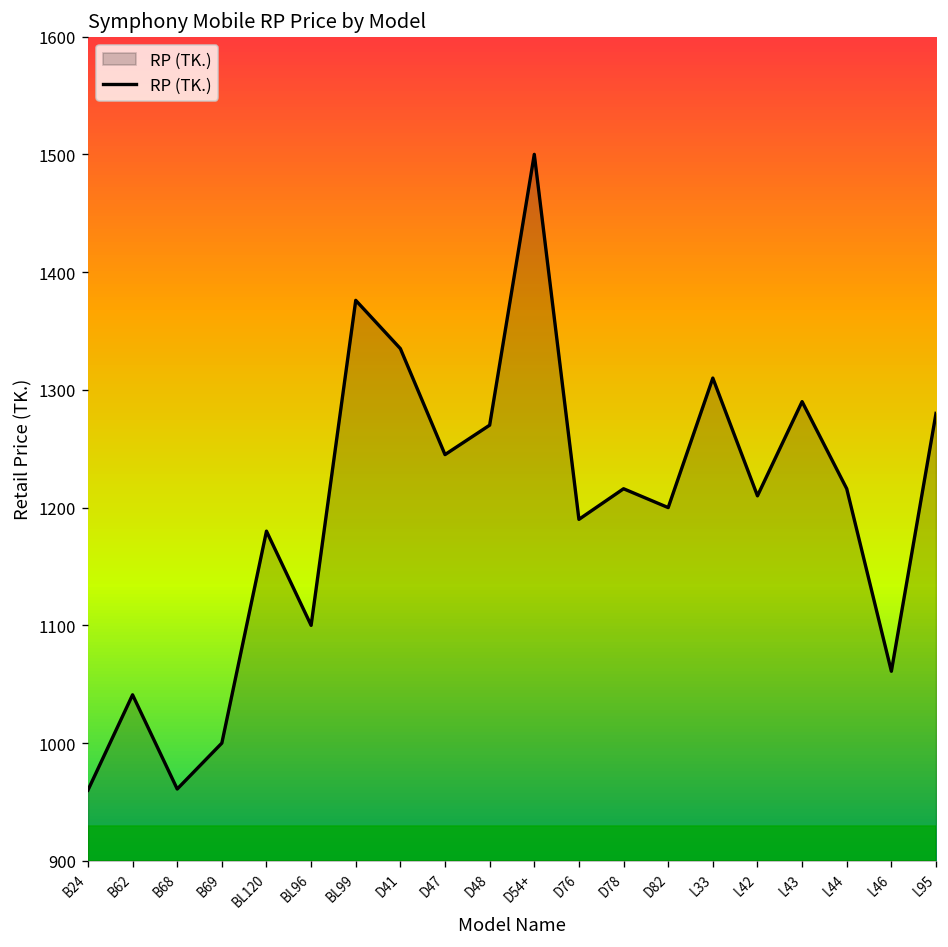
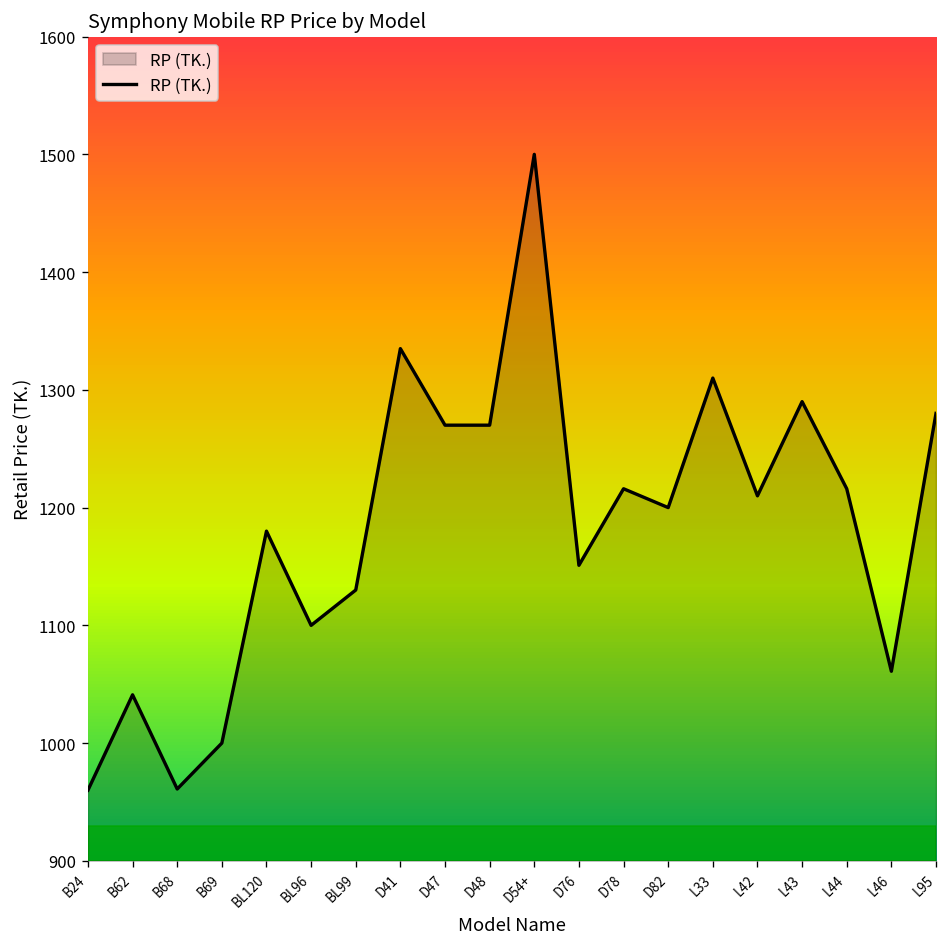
  {
    "B24": 960,
    "B62": 1040,
    "B68": 960,
    "B69": 1000,
    "BL120": 1180,
    "BL96": 1100,
-   "BL99": 1380,
+   "BL99": 1130,
    "D41": 1340,
-   "D47": 1250,
+   "D47": 1270,
    "D48": 1270,
    "D54+": 1500,
-   "D76": 1190,
+   "D76": 1150,
    "D78": 1220,
    "D82": 1200,
    "L33": 1310,
    "L42": 1210,
    "L43": 1290,
    "L44": 1220,
    "L46": 1060,
    "L95": 1280
  }
